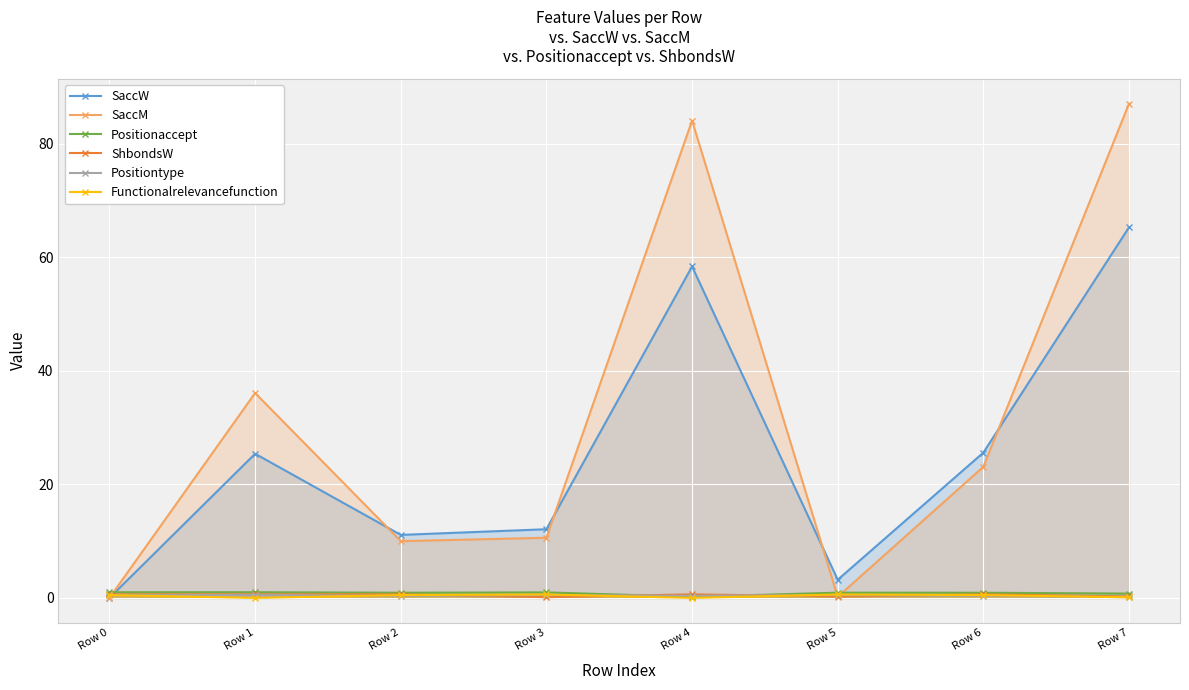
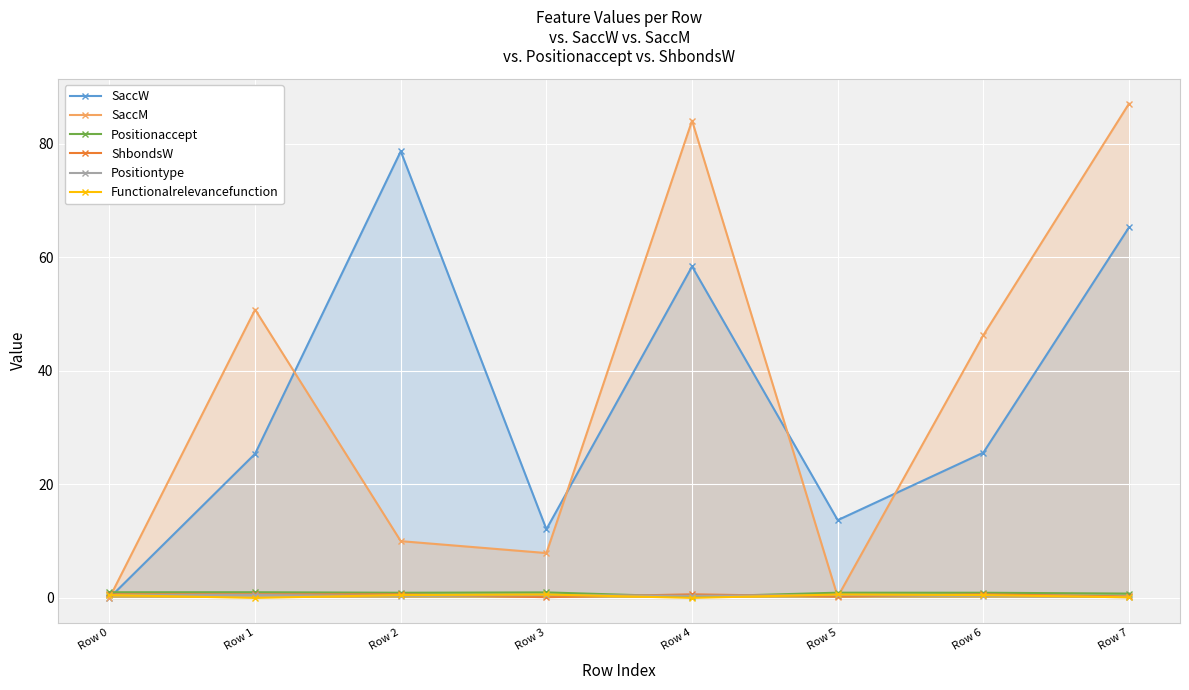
  {
    "SaccW": {
      "Row 1": 25,
-     "Row 2": 11,
+     "Row 2": 79,
      "Row 3": 12,
      "Row 4": 58,
-     "Row 5": 3,
+     "Row 5": 14,
      "Row 6": 26,
      "Row 7": 65
    },
    "SaccM": {
-     "Row 1": 36,
+     "Row 1": 51,
      "Row 2": 10,
-     "Row 3": 11,
+     "Row 3": 8,
      "Row 4": 84,
-     "Row 6": 23,
+     "Row 6": 46,
      "Row 7": 87
    },
    "Positionaccept": {
      "Row 7": 1
    },
    "Functionalrelevancefunction": {
      "Row 1": 0
    }
  }
